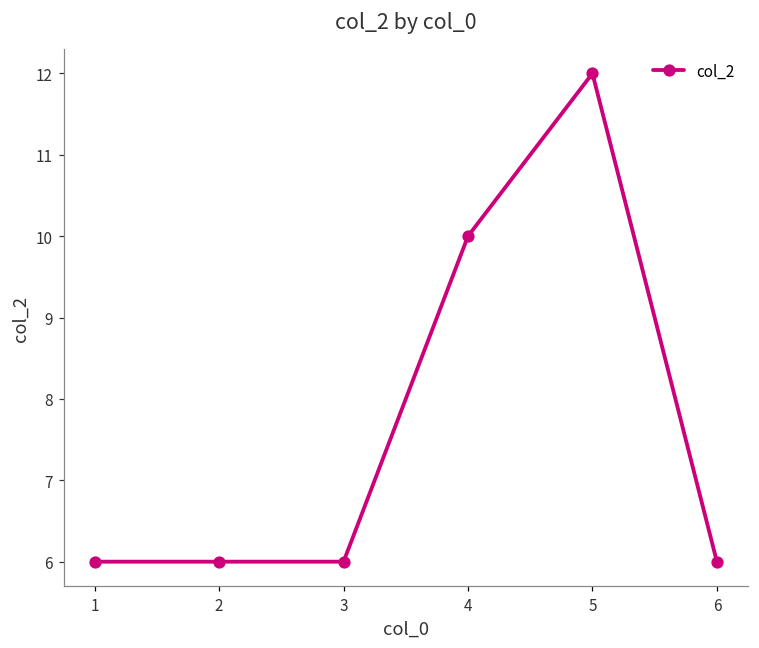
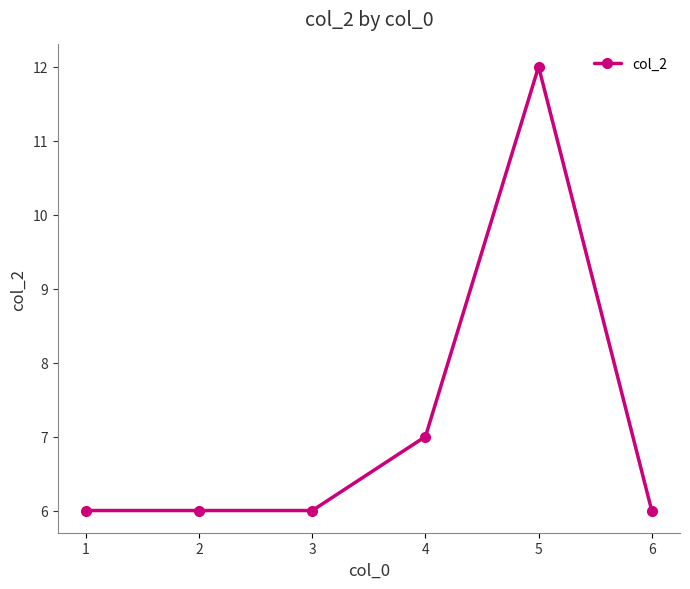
  {
    "1": 6,
    "2": 6,
    "3": 6,
-   "4": 10,
+   "4": 7,
    "5": 12,
    "6": 6
  }
